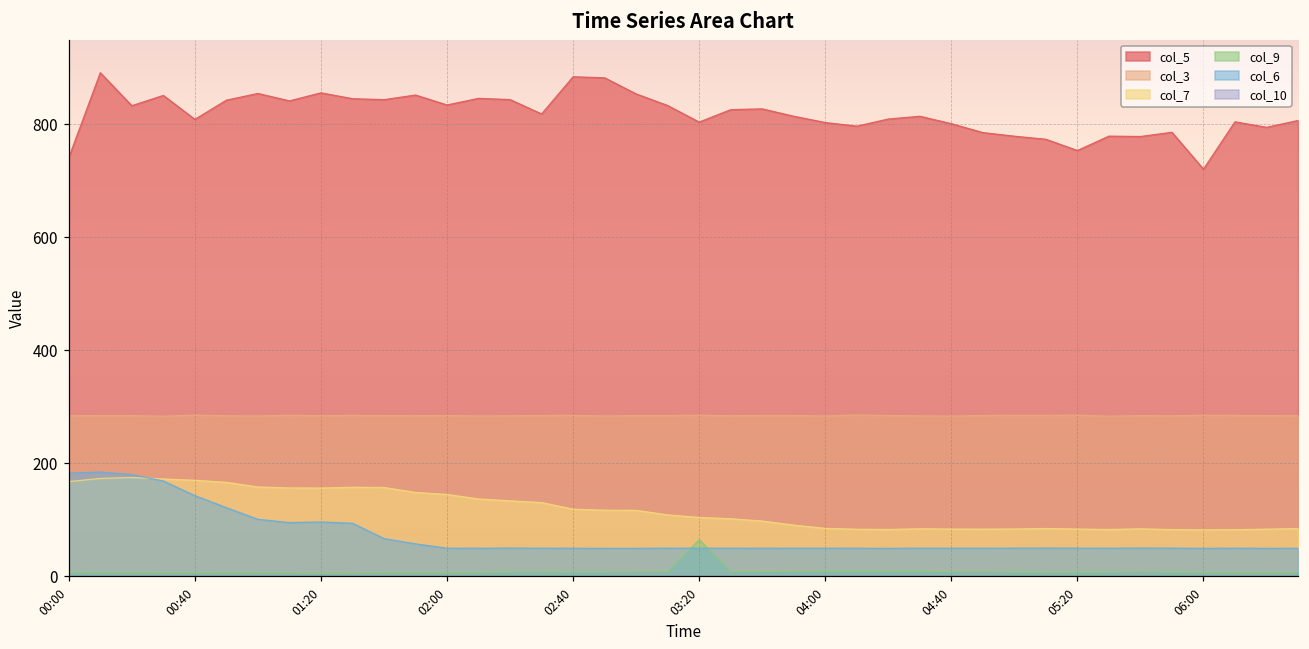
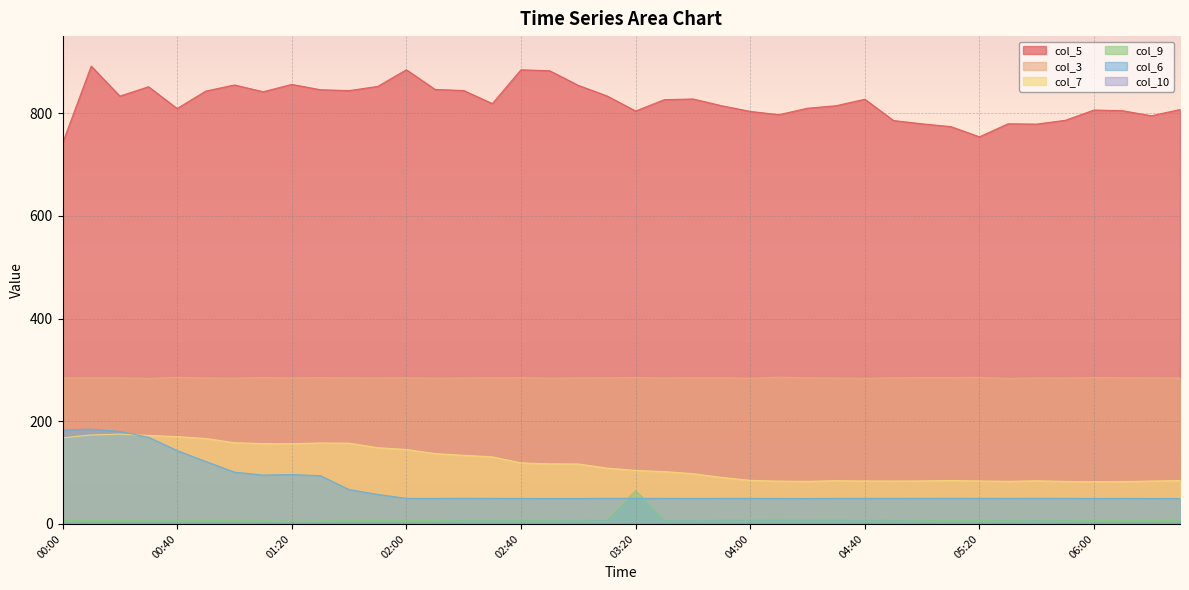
  {
    "col_5": {
      "00:00": 740,
      "00:40": 810,
      "01:20": 860,
-     "02:00": 830,
+     "02:00": 880,
      "02:40": 880,
      "03:20": 800,
      "04:00": 800,
-     "04:40": 800,
+     "04:40": 830,
      "05:20": 750,
-     "06:00": 720
+     "06:00": 810
    },
    "col_9": {
      "00:00": 10,
      "00:40": 10,
      "01:20": 10,
      "02:00": 10,
      "02:40": 10,
      "03:20": 60,
      "04:00": 10,
      "04:40": 10,
      "05:20": 10,
      "06:00": 10
    }
  }
